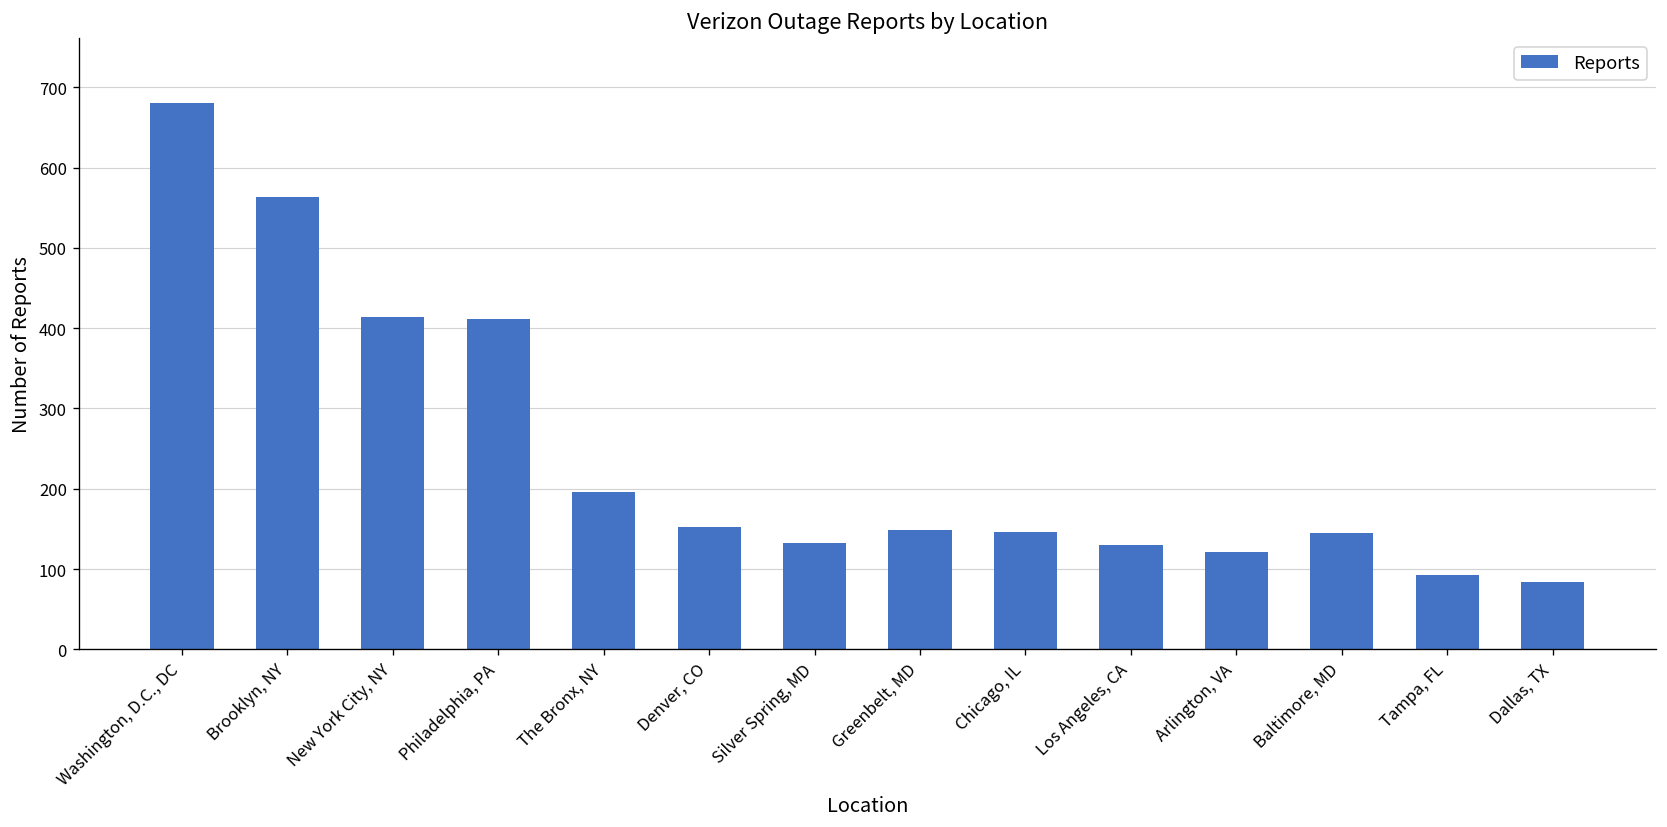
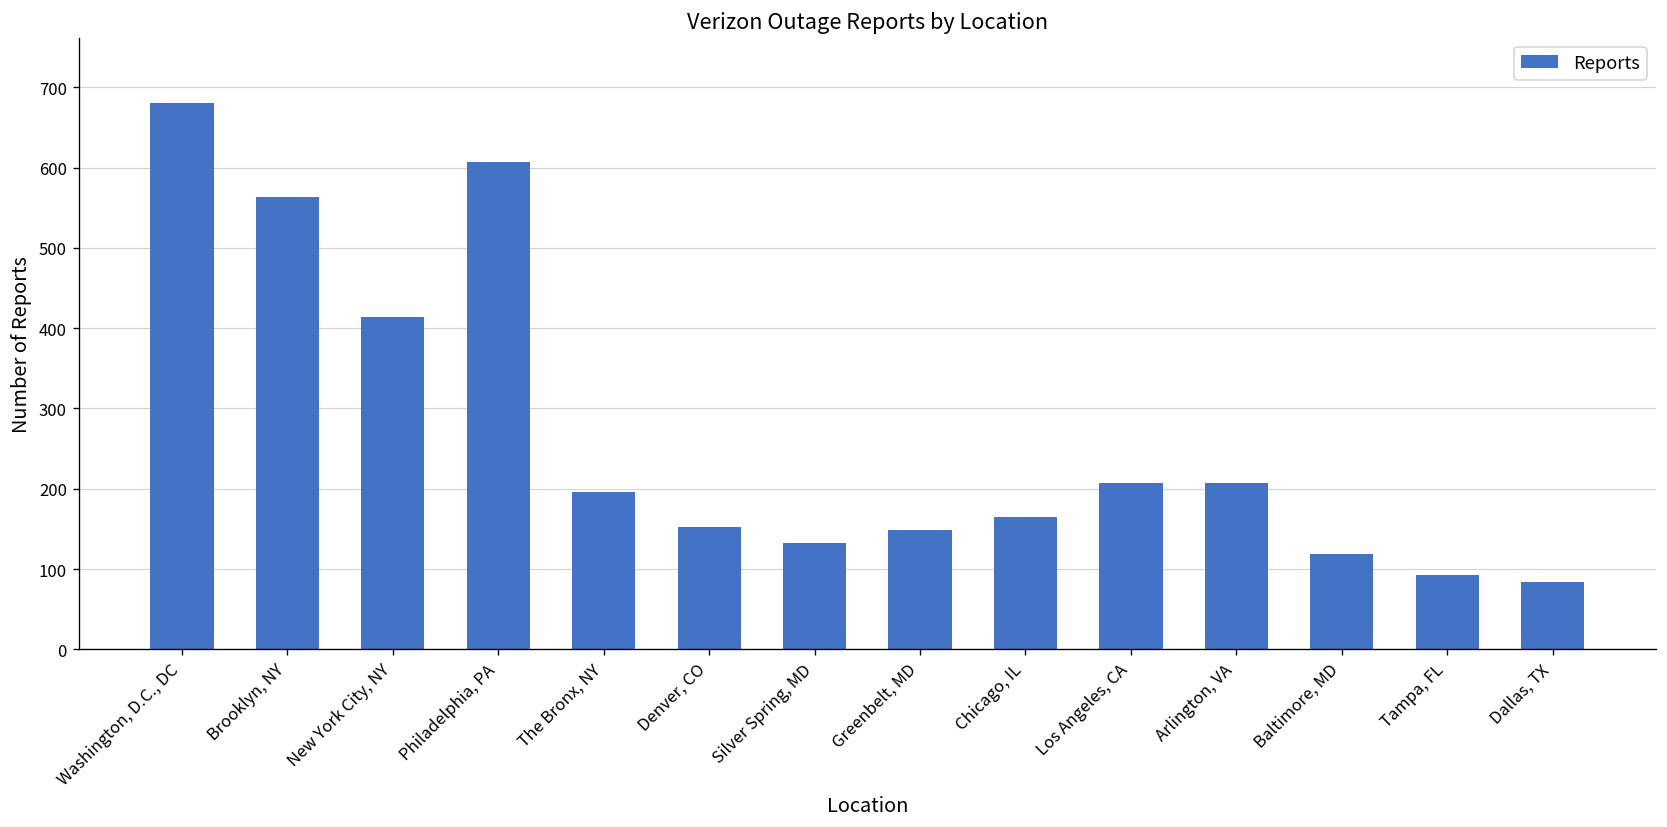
  {
    "Washington, D.C., DC": 680,
    "Brooklyn, NY": 560,
    "New York City, NY": 410,
-   "Philadelphia, PA": 410,
+   "Philadelphia, PA": 610,
    "The Bronx, NY": 200,
    "Denver, CO": 150,
    "Silver Spring, MD": 130,
    "Greenbelt, MD": 150,
-   "Chicago, IL": 150,
-   "Los Angeles, CA": 130,
-   "Arlington, VA": 120,
-   "Baltimore, MD": 150,
+   "Chicago, IL": 170,
+   "Los Angeles, CA": 210,
+   "Arlington, VA": 210,
+   "Baltimore, MD": 120,
    "Tampa, FL": 90,
    "Dallas, TX": 80
  }
